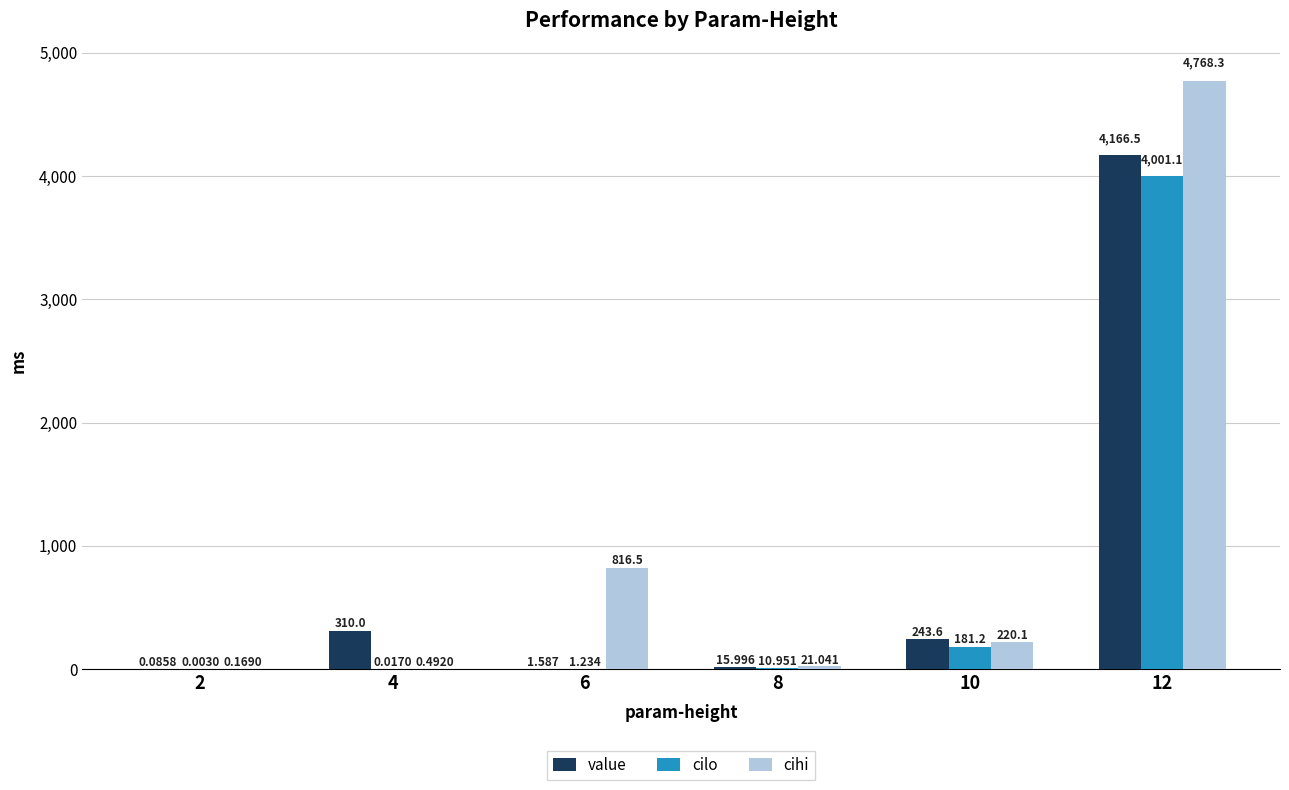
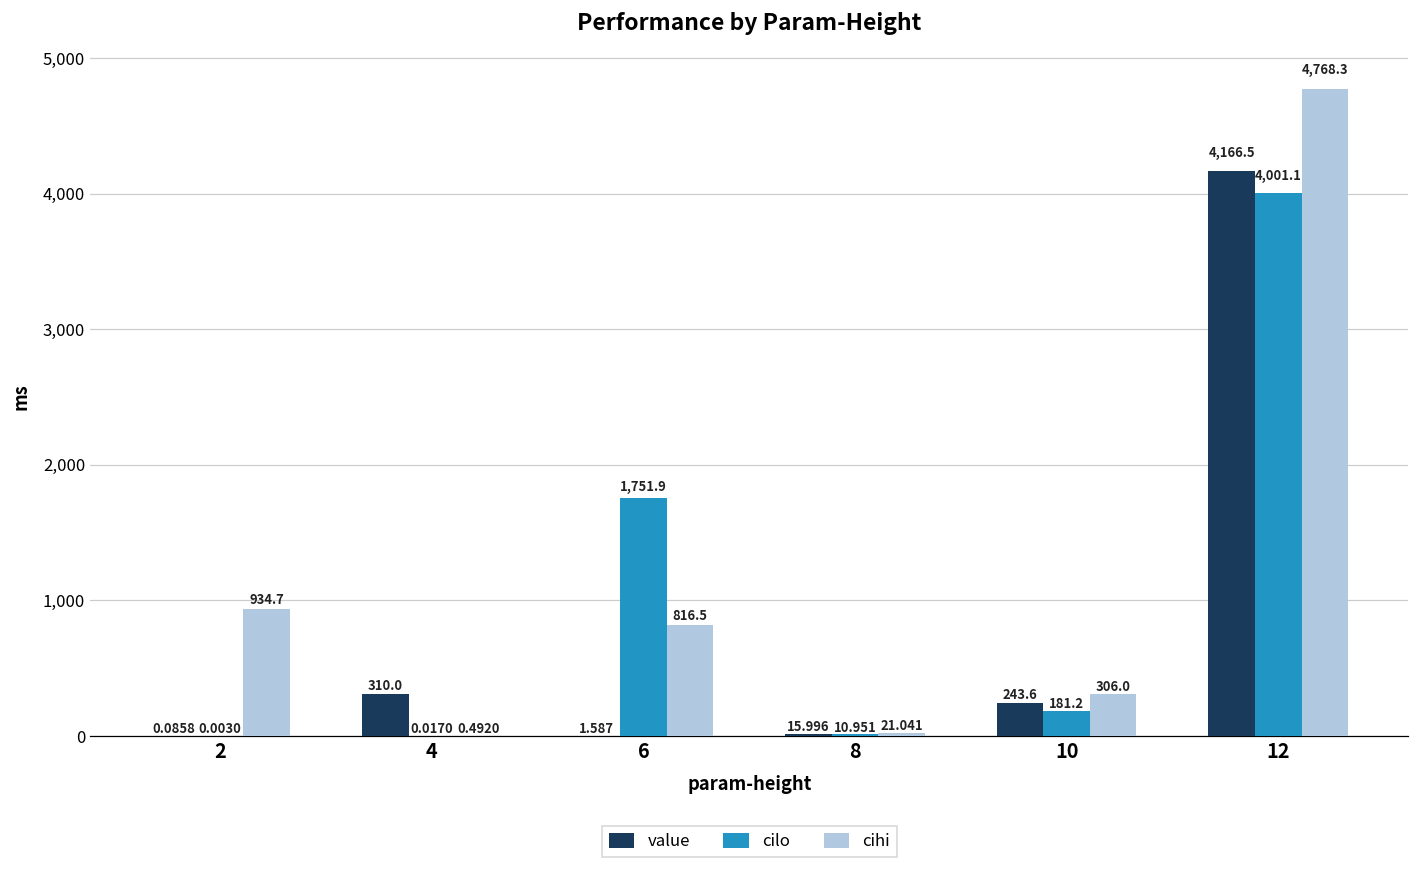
  {
    "value": {
      "2": "0.0858",
      "4": "310.0",
      "6": "1.587",
      "8": "15.996",
      "10": "243.6",
      "12": "4,166.5"
    },
    "cilo": {
      "2": "0.0030",
      "4": "0.0170",
-     "6": "1.234",
+     "6": "1,751.9",
      "8": "10.951",
      "10": "181.2",
      "12": "4,001.1"
    },
    "cihi": {
-     "2": "0.1690",
+     "2": "934.7",
      "4": "0.4920",
      "6": "816.5",
      "8": "21.041",
-     "10": "220.1",
+     "10": "306.0",
      "12": "4,768.3"
    }
  }
